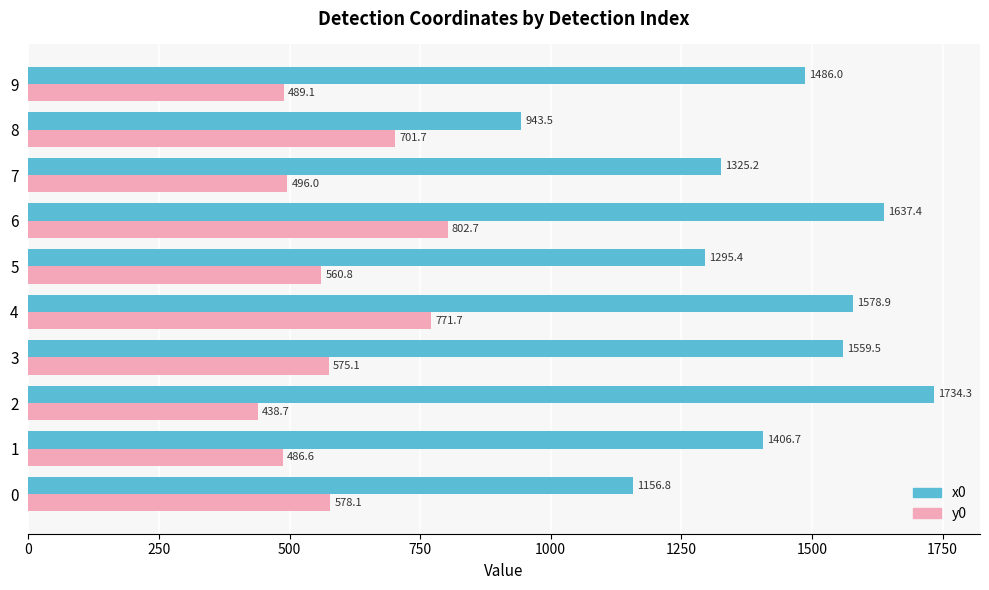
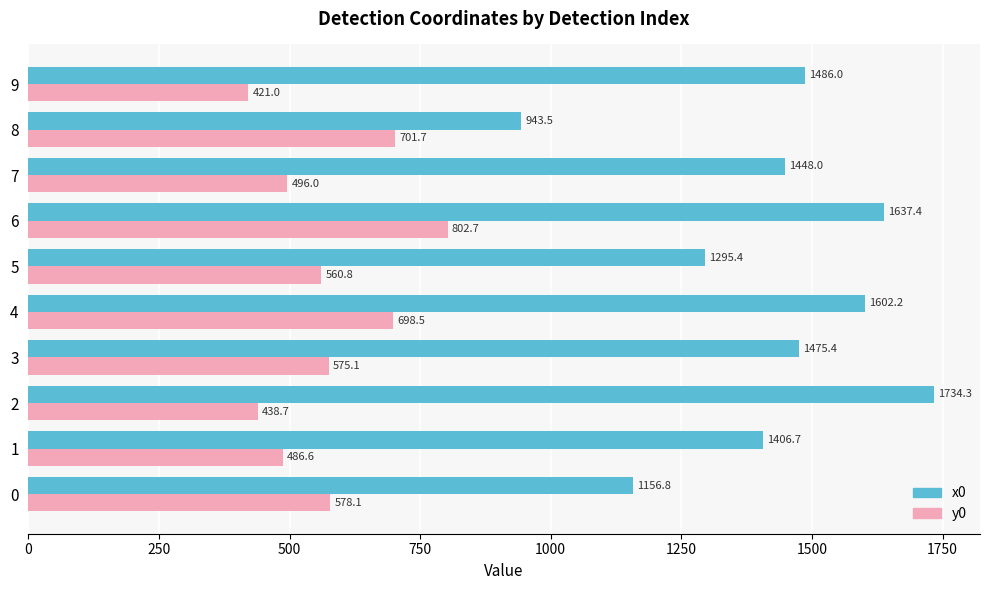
  {
    "x0": {
      "9": 1486.0,
      "8": 943.5,
-     "7": 1325.2,
+     "7": 1448.0,
      "6": 1637.4,
      "5": 1295.4,
-     "4": 1578.9,
-     "3": 1559.5,
+     "4": 1602.2,
+     "3": 1475.4,
      "2": 1734.3,
      "1": 1406.7,
      "0": 1156.8
    },
    "y0": {
-     "9": 489.1,
+     "9": 421.0,
      "8": 701.7,
      "7": 496.0,
      "6": 802.7,
      "5": 560.8,
-     "4": 771.7,
+     "4": 698.5,
      "3": 575.1,
      "2": 438.7,
      "1": 486.6,
      "0": 578.1
    }
  }
